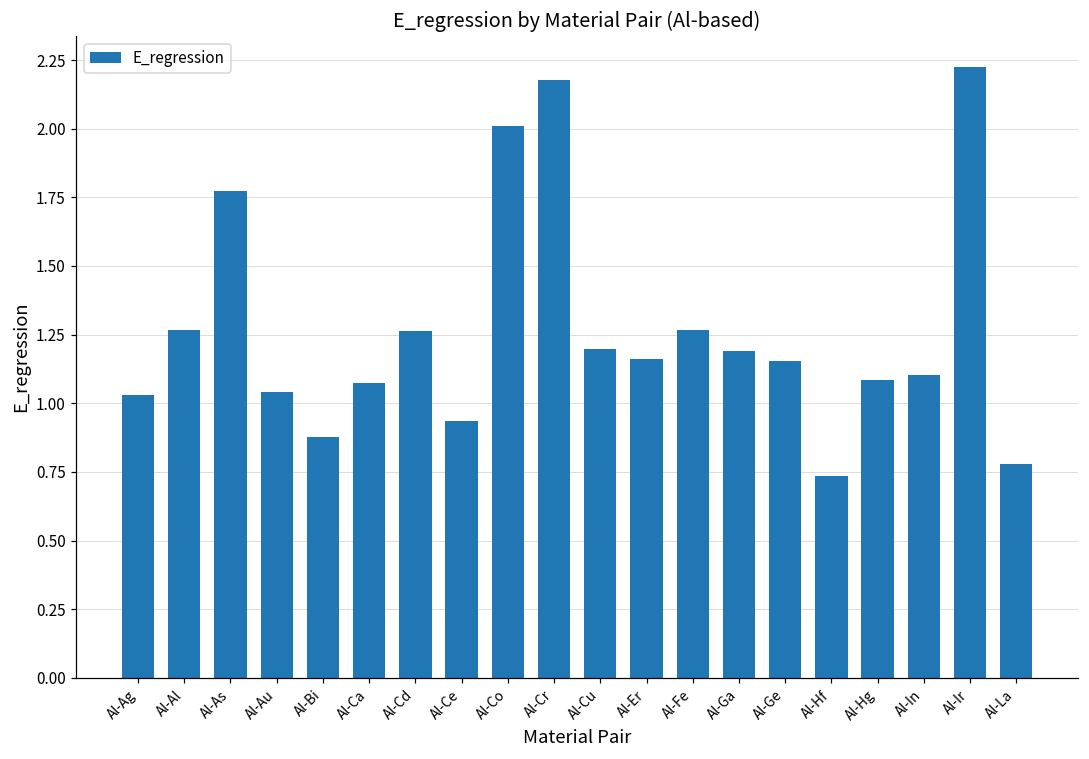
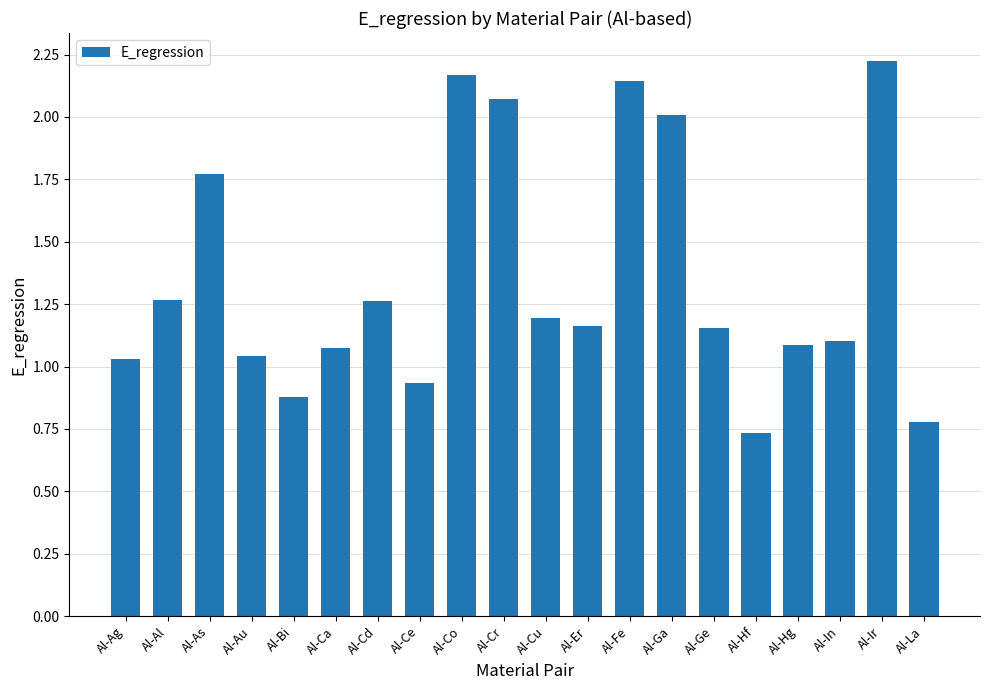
  {
    "Al-Ag": 1.03,
    "Al-Al": 1.27,
    "Al-As": 1.77,
    "Al-Au": 1.04,
    "Al-Bi": 0.88,
    "Al-Ca": 1.07,
    "Al-Cd": 1.26,
    "Al-Ce": 0.93,
-   "Al-Co": 2.01,
-   "Al-Cr": 2.18,
+   "Al-Co": 2.17,
+   "Al-Cr": 2.07,
    "Al-Cu": 1.20,
    "Al-Er": 1.16,
-   "Al-Fe": 1.27,
-   "Al-Ga": 1.19,
+   "Al-Fe": 2.14,
+   "Al-Ga": 2.01,
    "Al-Ge": 1.16,
    "Al-Hf": 0.74,
    "Al-Hg": 1.09,
    "Al-In": 1.10,
    "Al-Ir": 2.23,
    "Al-La": 0.78
  }
